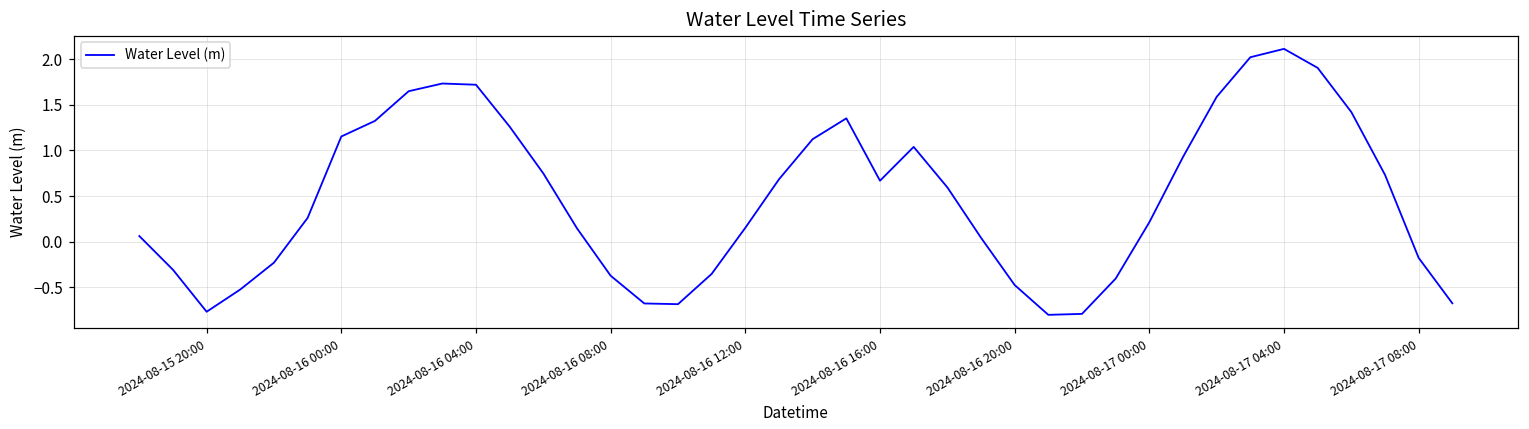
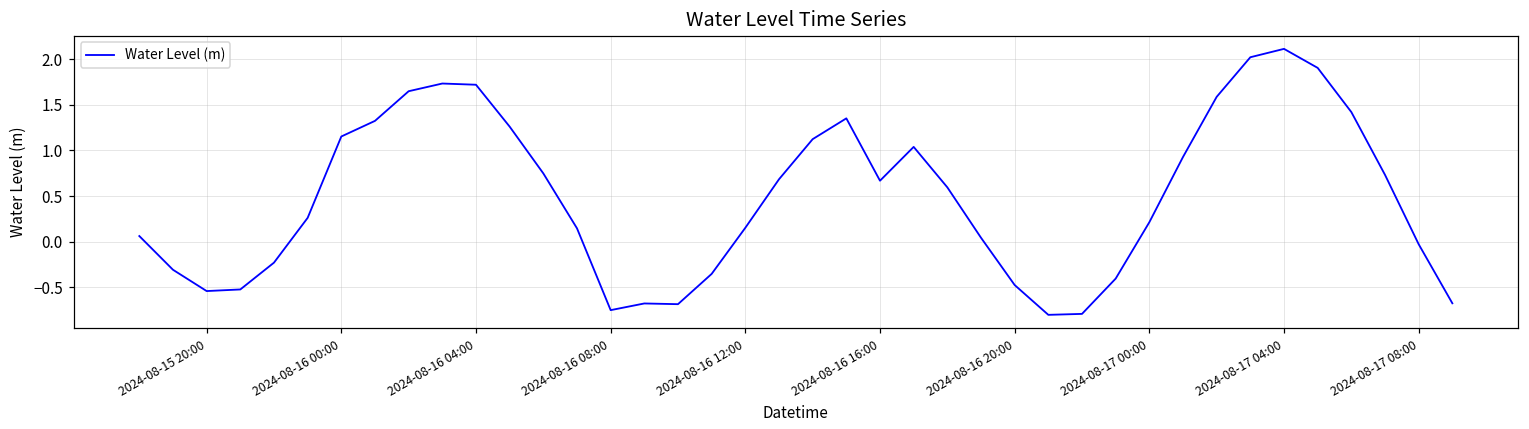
  {
-   "2024-08-15 20:00": -0.8,
+   "2024-08-15 20:00": -0.5,
    "2024-08-16 00:00": 1.2,
    "2024-08-16 04:00": 1.7,
-   "2024-08-16 08:00": -0.4,
+   "2024-08-16 08:00": -0.7,
    "2024-08-16 12:00": 0.2,
    "2024-08-16 16:00": 0.7,
    "2024-08-16 20:00": -0.5,
    "2024-08-17 00:00": 0.2,
    "2024-08-17 04:00": 2.1,
-   "2024-08-17 08:00": -0.2
+   "2024-08-17 08:00": 0.0
  }
